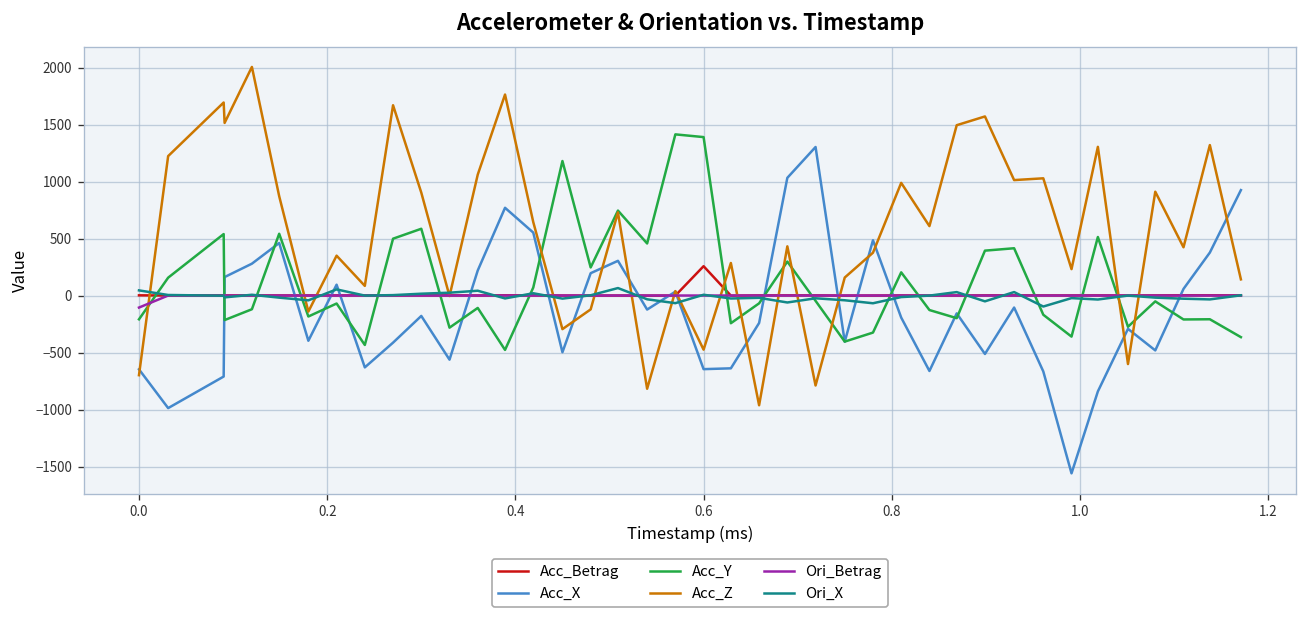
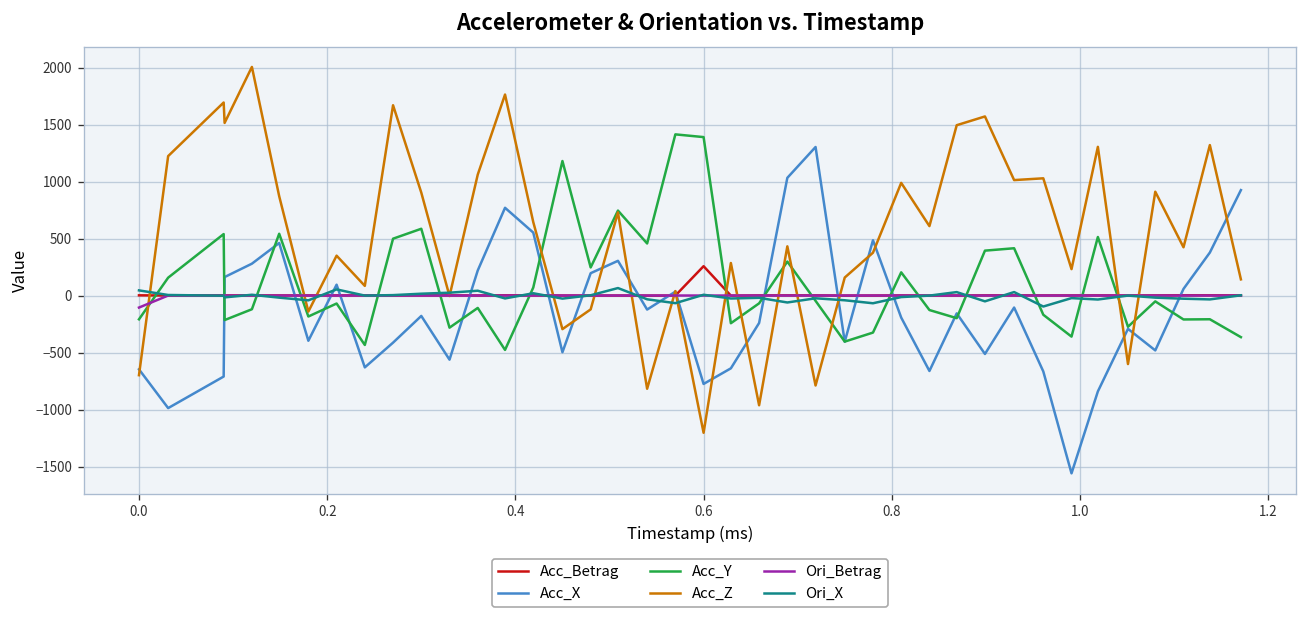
  {
    "Acc_Betrag": {
      "0.0": 0,
      "0.6": 300
    },
    "Acc_X": {
      "0.0": -600,
-     "0.6": -600
+     "0.6": -800
    },
    "Acc_Y": {
      "0.0": -200,
      "0.6": 1400
    },
    "Acc_Z": {
      "0.0": -700,
-     "0.6": -500
+     "0.6": -1200
    },
    "Ori_Betrag": {
      "0.0": -100
    },
    "Ori_X": {
      "0.0": 0
    }
  }
